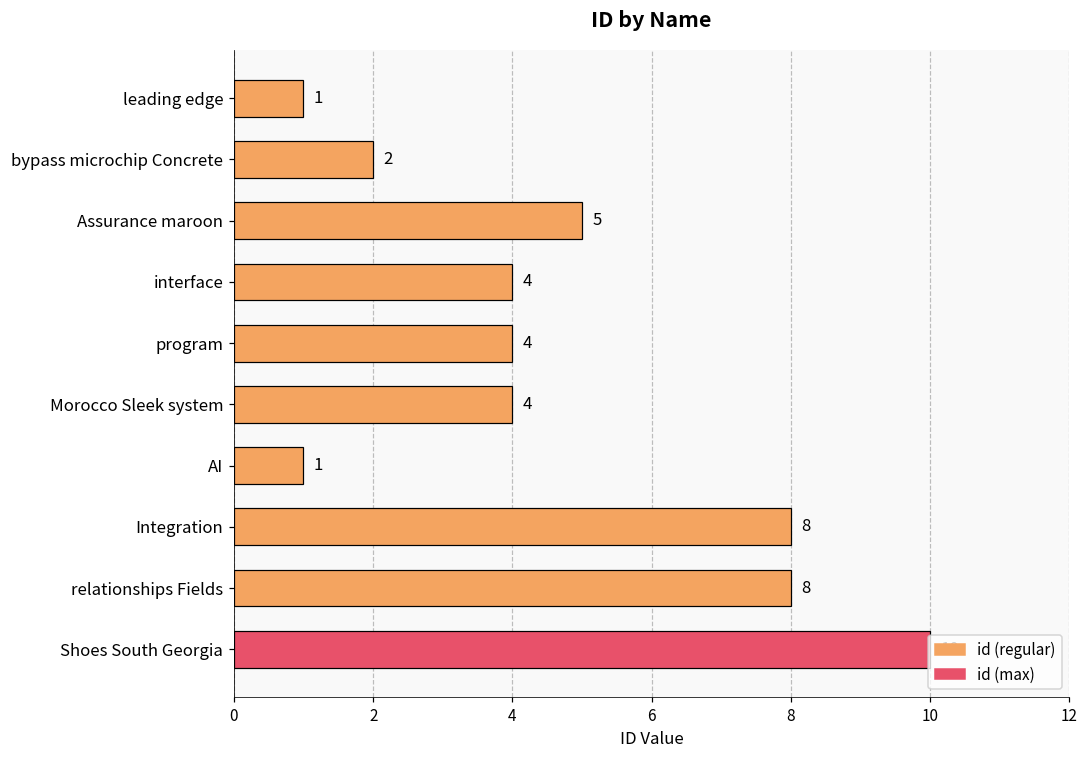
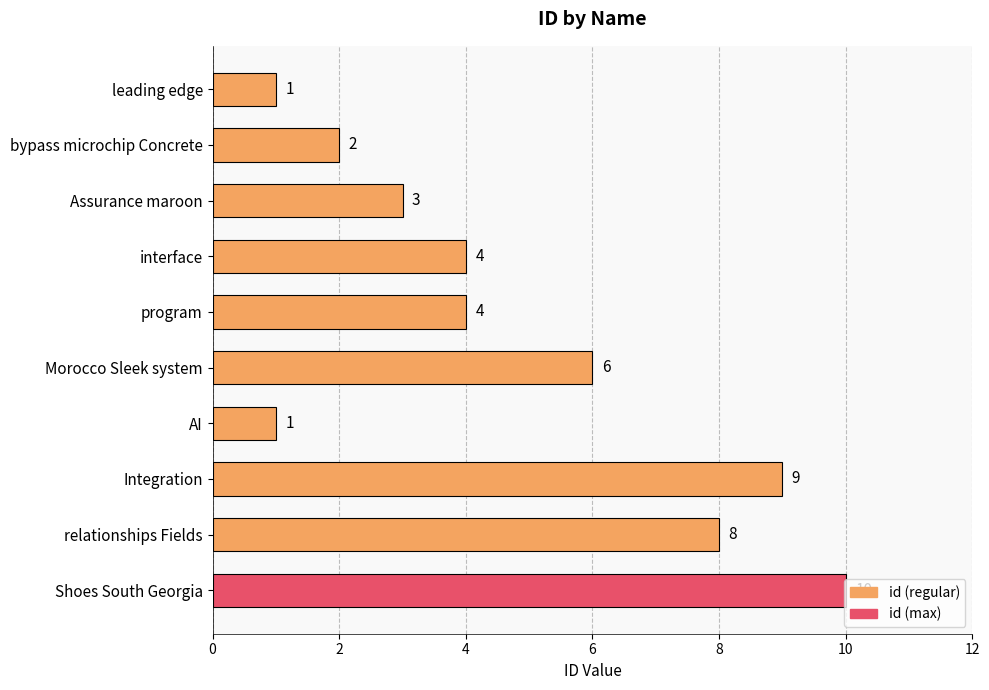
  {
    "leading edge": 1,
    "bypass microchip Concrete": 2,
-   "Assurance maroon": 5,
+   "Assurance maroon": 3,
    "interface": 4,
    "program": 4,
-   "Morocco Sleek system": 4,
+   "Morocco Sleek system": 6,
    "AI": 1,
-   "Integration": 8,
+   "Integration": 9,
    "relationships Fields": 8
  }
